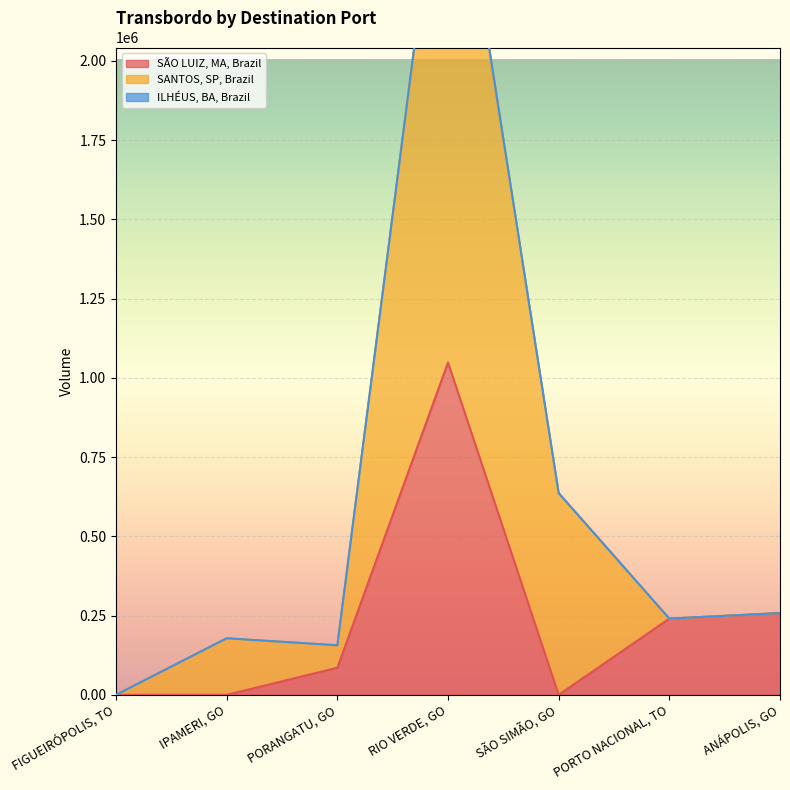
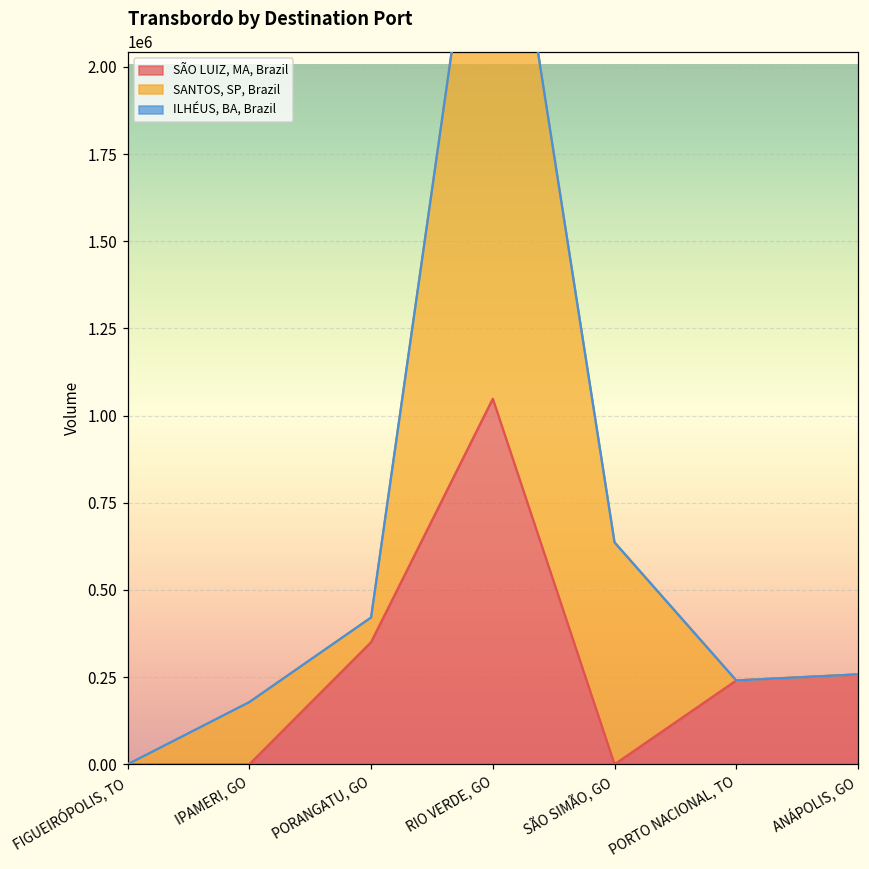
  {
    "SÃO LUIZ, MA, Brazil": {
      "IPAMERI, GO": 0,
-     "PORANGATU, GO": 90000,
+     "PORANGATU, GO": 350000,
      "RIO VERDE, GO": 1050000,
      "SÃO SIMÃO, GO": 0
    }
  }
